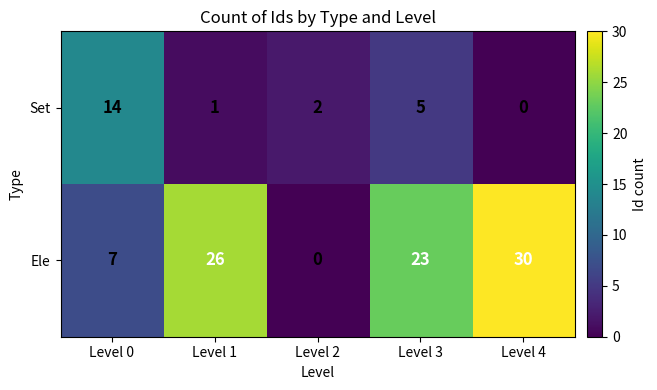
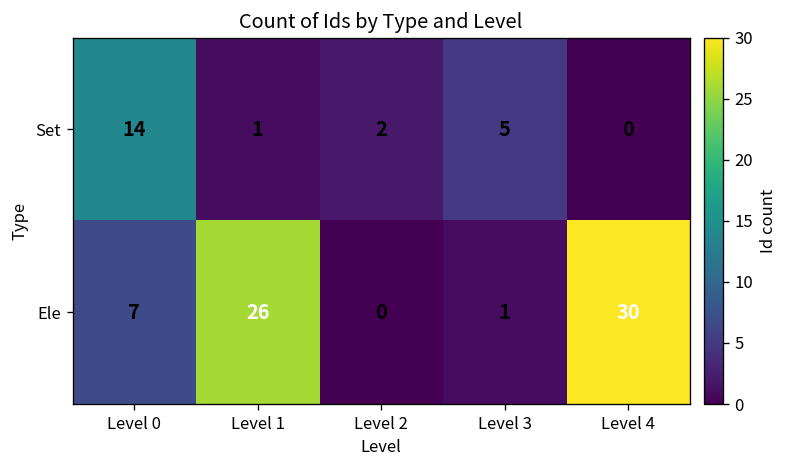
  {
    "Set": {
      "Level 0": 14,
      "Level 1": 1,
      "Level 2": 2,
      "Level 3": 5,
      "Level 4": 0
    },
    "Ele": {
      "Level 0": 7,
      "Level 1": 26,
      "Level 2": 0,
-     "Level 3": 23,
+     "Level 3": 1,
      "Level 4": 30
    }
  }
